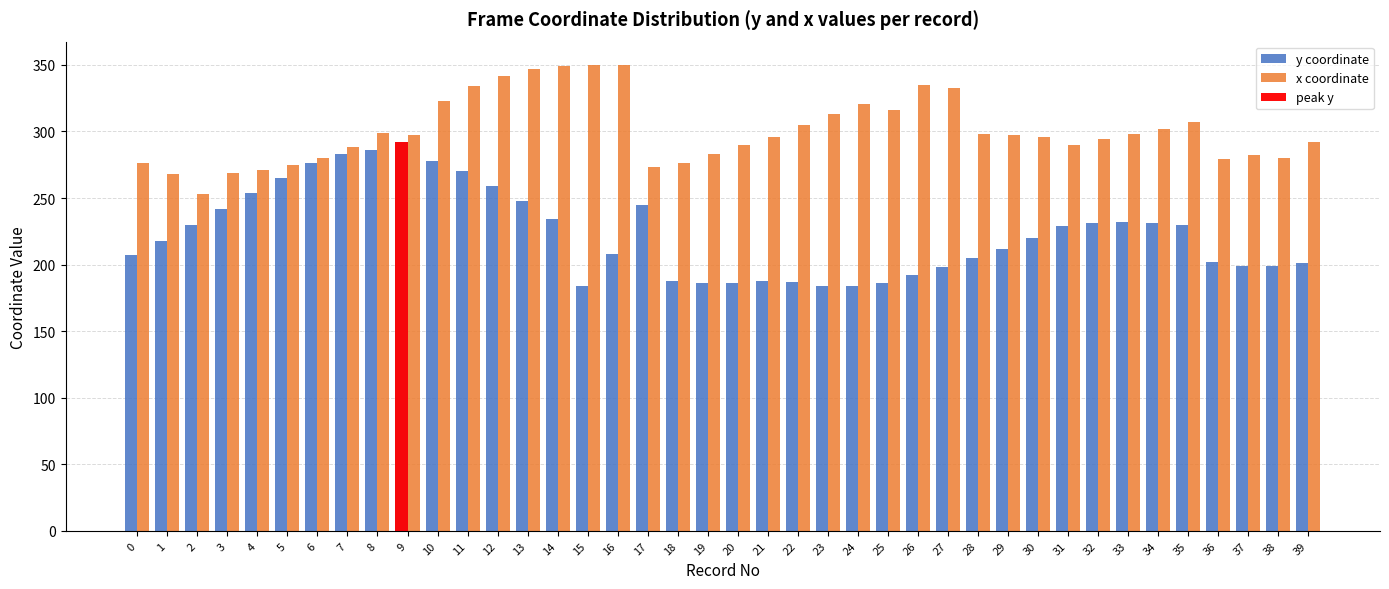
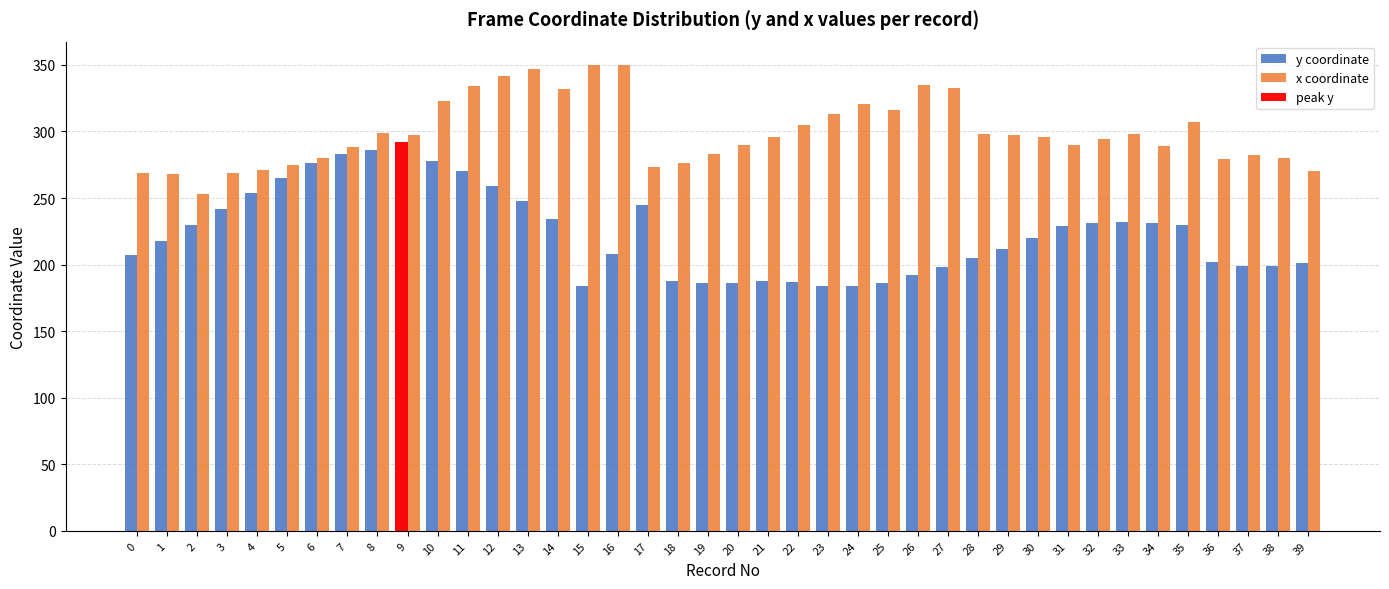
  {
    "y coordinate": {
      "0": 207,
      "1": 218,
      "2": 230,
      "3": 242,
      "4": 254,
      "5": 265,
      "6": 276,
      "7": 283,
      "8": 286,
      "9": 292,
      "10": 278,
      "11": 270,
      "12": 259,
      "13": 248,
      "14": 234,
      "15": 184,
      "16": 208,
      "17": 245,
      "18": 188,
      "19": 186,
      "20": 186,
      "21": 188,
      "22": 187,
      "23": 184,
      "24": 184,
      "25": 186,
      "26": 192,
      "27": 198,
      "28": 205,
      "29": 212,
      "30": 220,
      "31": 229,
      "32": 231,
      "33": 232,
      "34": 231,
      "35": 230,
      "36": 202,
      "37": 199,
      "38": 199,
      "39": 201
    },
    "x coordinate": {
-     "0": 276,
+     "0": 269,
      "1": 268,
      "2": 253,
      "3": 269,
      "4": 271,
      "5": 275,
      "6": 280,
      "7": 288,
      "8": 299,
      "9": 297,
      "10": 323,
      "11": 334,
      "12": 342,
      "13": 347,
-     "14": 349,
+     "14": 332,
      "15": 350,
      "16": 350,
      "17": 273,
      "18": 276,
      "19": 283,
      "20": 290,
      "21": 296,
      "22": 305,
      "23": 313,
      "24": 321,
      "25": 316,
      "26": 335,
      "27": 333,
      "28": 298,
      "29": 297,
      "30": 296,
      "31": 290,
      "32": 294,
      "33": 298,
-     "34": 302,
+     "34": 289,
      "35": 307,
      "36": 279,
      "37": 282,
      "38": 280,
-     "39": 292
+     "39": 270
    }
  }
